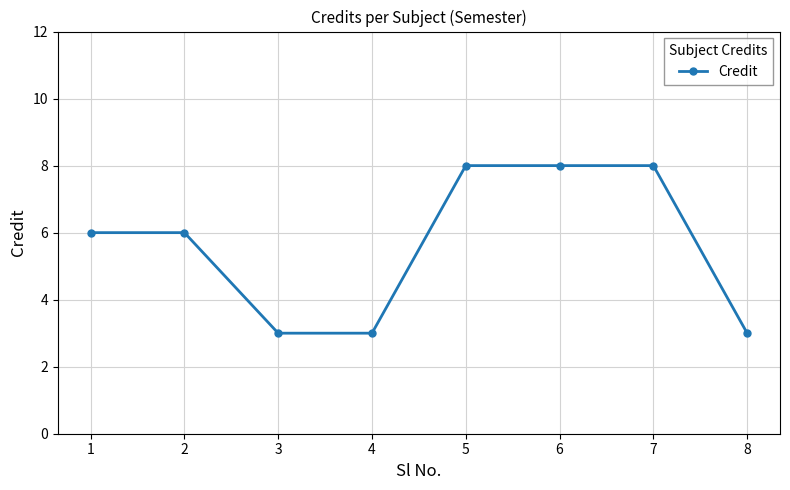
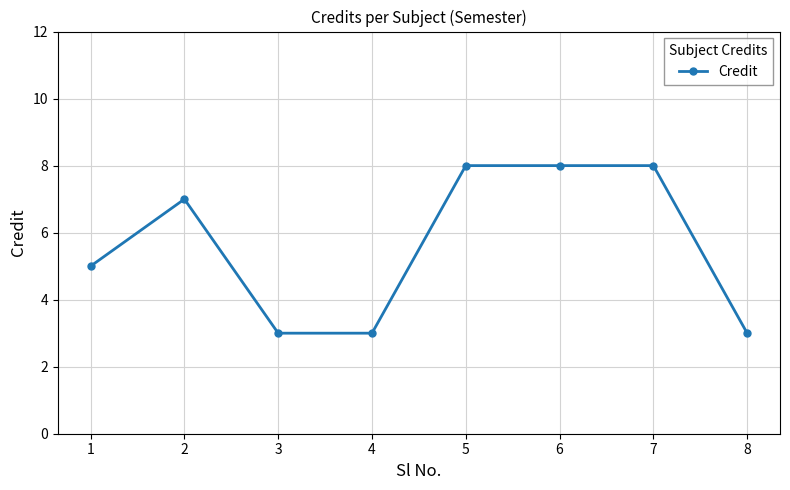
  {
-   "1": 6,
-   "2": 6,
+   "1": 5,
+   "2": 7,
    "3": 3,
    "4": 3,
    "5": 8,
    "6": 8,
    "7": 8,
    "8": 3
  }
